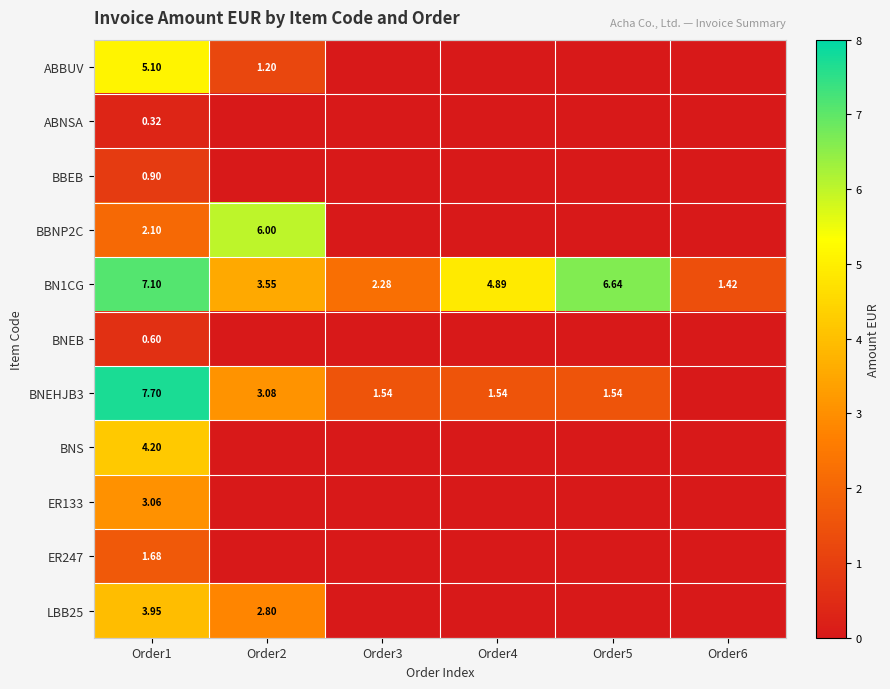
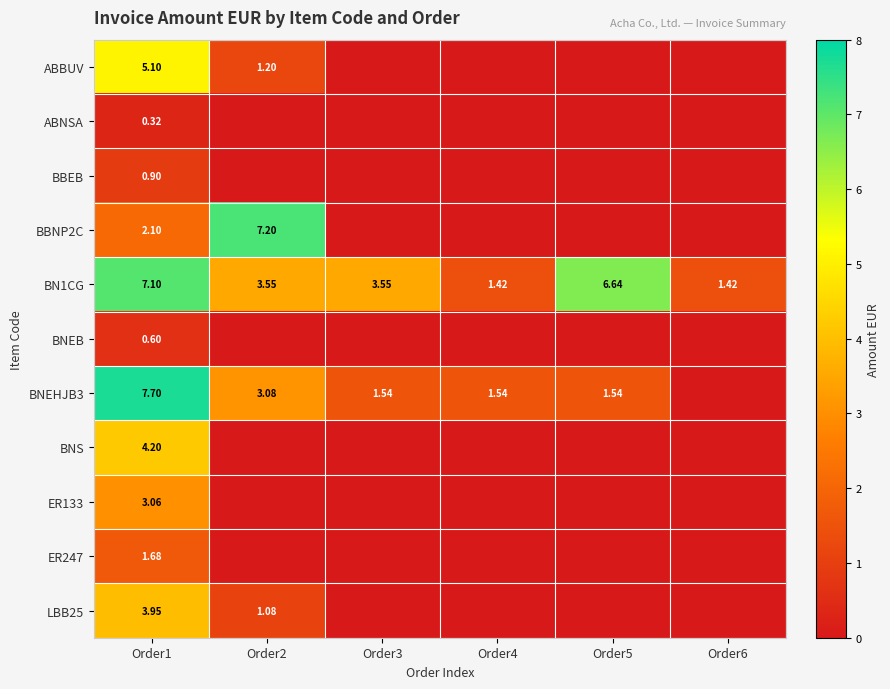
  {
    "ABBUV": {
      "Order1": 5.10,
      "Order2": 1.20
    },
    "ABNSA": {
      "Order1": 0.32
    },
    "BBEB": {
      "Order1": 0.90
    },
    "BBNP2C": {
      "Order1": 2.10,
-     "Order2": 6.00
+     "Order2": 7.20
    },
    "BN1CG": {
      "Order1": 7.10,
      "Order2": 3.55,
-     "Order3": 2.28,
-     "Order4": 4.89,
+     "Order3": 3.55,
+     "Order4": 1.42,
      "Order5": 6.64,
      "Order6": 1.42
    },
    "BNEB": {
      "Order1": 0.60
    },
    "BNEHJB3": {
      "Order1": 7.70,
      "Order2": 3.08,
      "Order3": 1.54,
      "Order4": 1.54,
      "Order5": 1.54
    },
    "BNS": {
      "Order1": 4.20
    },
    "ER133": {
      "Order1": 3.06
    },
    "ER247": {
      "Order1": 1.68
    },
    "LBB25": {
      "Order1": 3.95,
-     "Order2": 2.80
+     "Order2": 1.08
    }
  }
